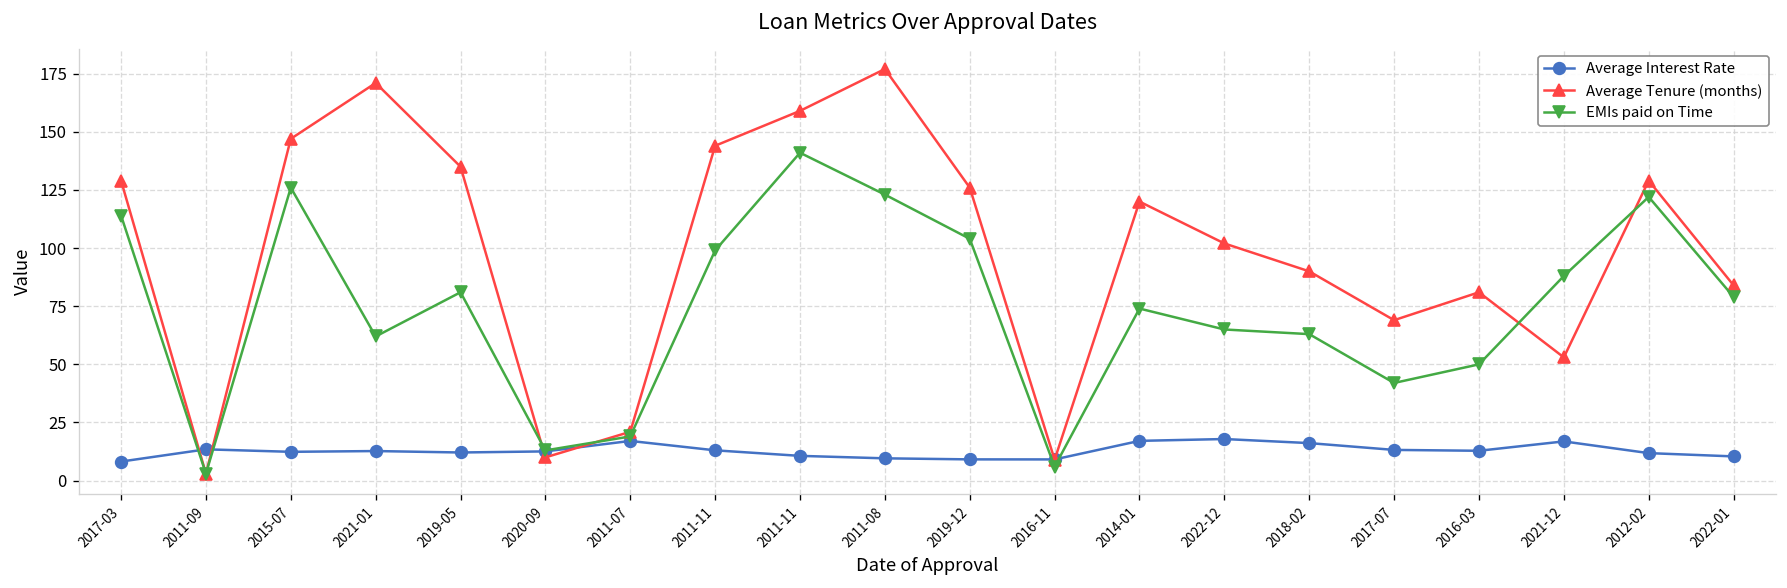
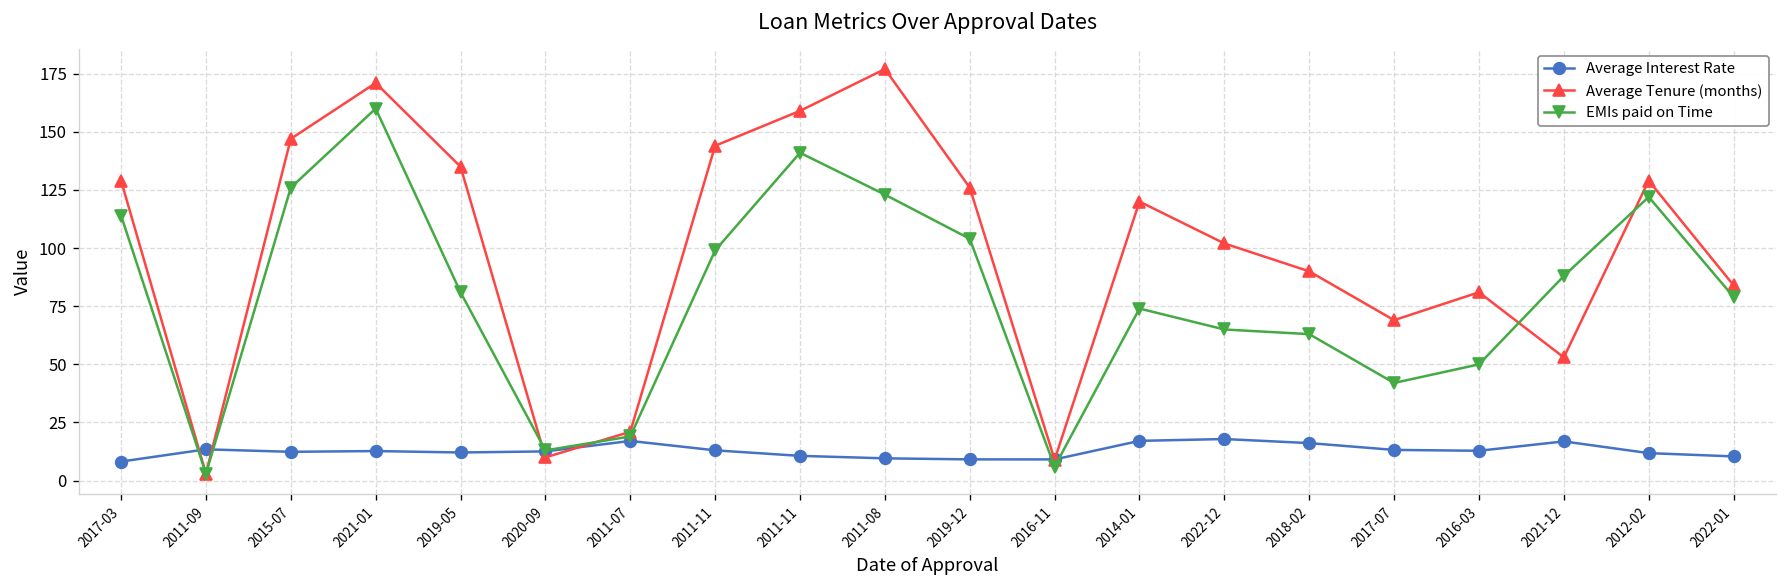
  {
    "Average Interest Rate": {
      "2017-03": 8,
      "2011-09": 13,
      "2015-07": 12,
      "2021-01": 13,
      "2019-05": 12,
      "2011-07": 17,
      "2011-08": 10,
      "2019-12": 9,
      "2014-01": 17,
      "2022-12": 18,
      "2018-02": 16,
      "2017-07": 13,
      "2016-03": 13,
      "2021-12": 17,
      "2012-02": 12,
      "2022-01": 10
    },
    "Average Tenure (months)": {
      "2017-03": 129,
      "2015-07": 147,
      "2021-01": 171,
      "2019-05": 135,
      "2020-09": 10,
      "2011-07": 21,
      "2011-08": 177,
      "2019-12": 126,
      "2014-01": 120,
      "2022-12": 102,
      "2018-02": 90,
      "2017-07": 69,
      "2016-03": 81,
      "2021-12": 53,
      "2012-02": 129,
      "2022-01": 84
    },
    "EMIs paid on Time": {
      "2017-03": 114,
      "2015-07": 126,
-     "2021-01": 62,
+     "2021-01": 160,
      "2019-05": 81,
      "2011-07": 19,
      "2011-08": 123,
      "2019-12": 104,
      "2016-11": 6,
      "2014-01": 74,
      "2022-12": 65,
      "2018-02": 63,
      "2017-07": 42,
      "2016-03": 50,
      "2021-12": 88,
      "2012-02": 122,
      "2022-01": 79
    }
  }
